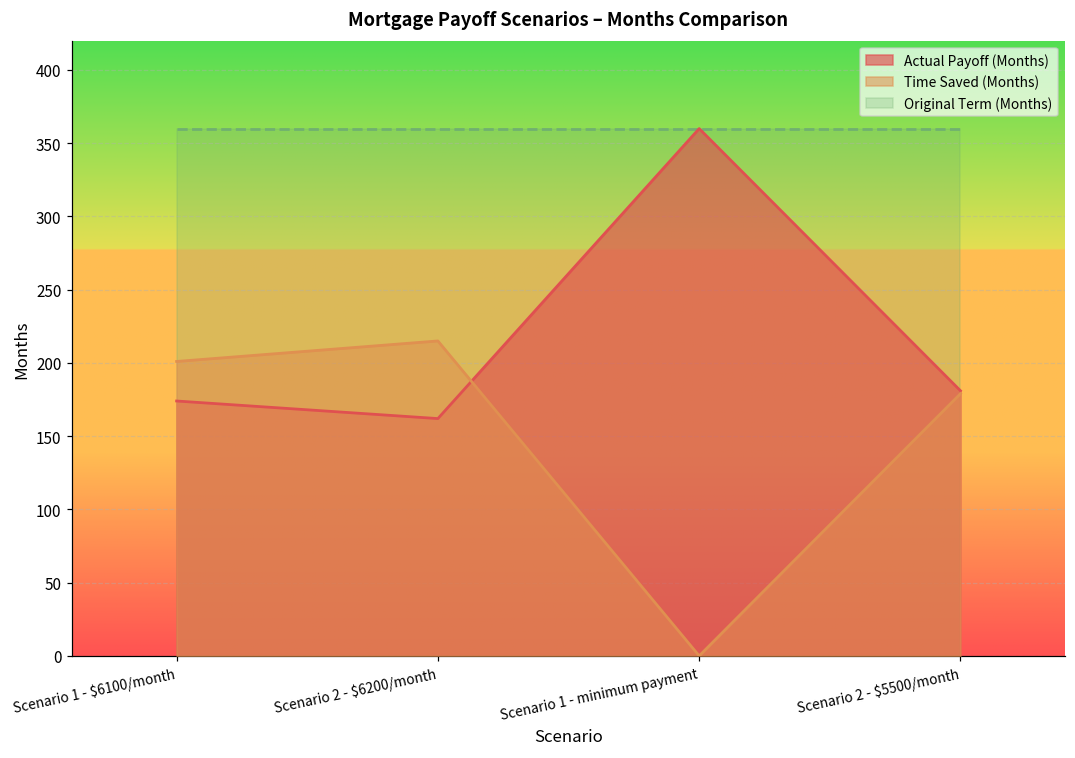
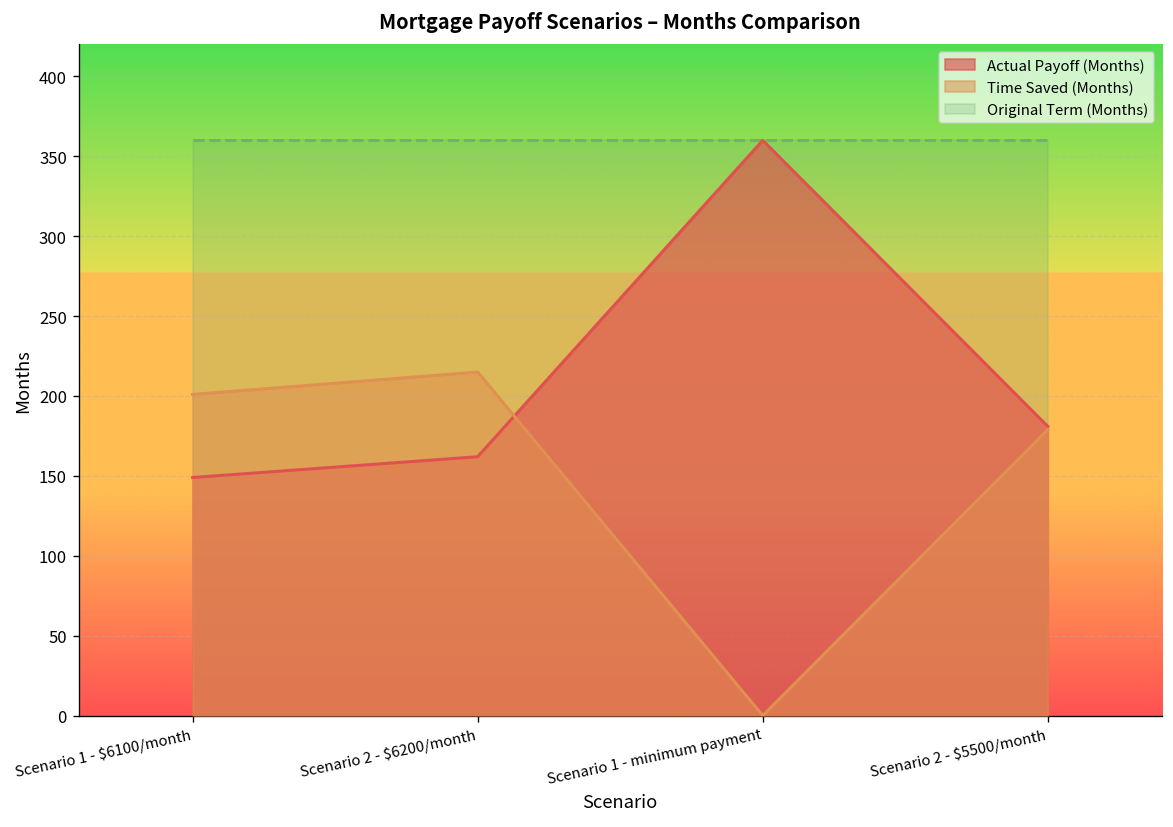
  {
    "Actual Payoff (Months)": {
-     "Scenario 1 - $6100/month": 174,
+     "Scenario 1 - $6100/month": 149,
      "Scenario 2 - $6200/month": 162,
      "Scenario 2 - $5500/month": 181
    },
    "Time Saved (Months)": {
      "Scenario 1 - $6100/month": 201,
      "Scenario 2 - $6200/month": 215,
      "Scenario 1 - minimum payment": 0,
      "Scenario 2 - $5500/month": 179
    },
    "Original Term (Months)": {
      "Scenario 1 - $6100/month": 360,
      "Scenario 2 - $6200/month": 360,
      "Scenario 2 - $5500/month": 360
    }
  }
